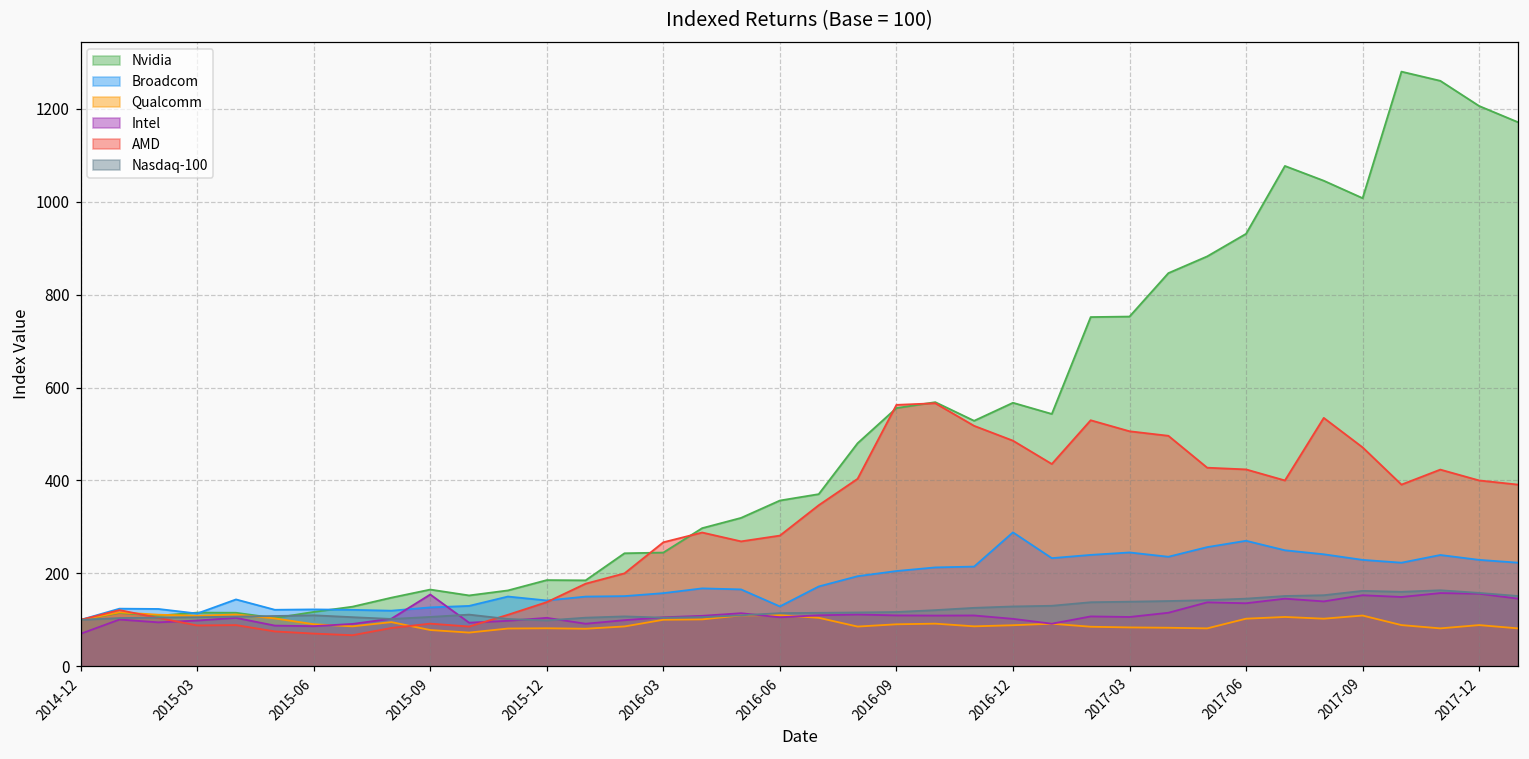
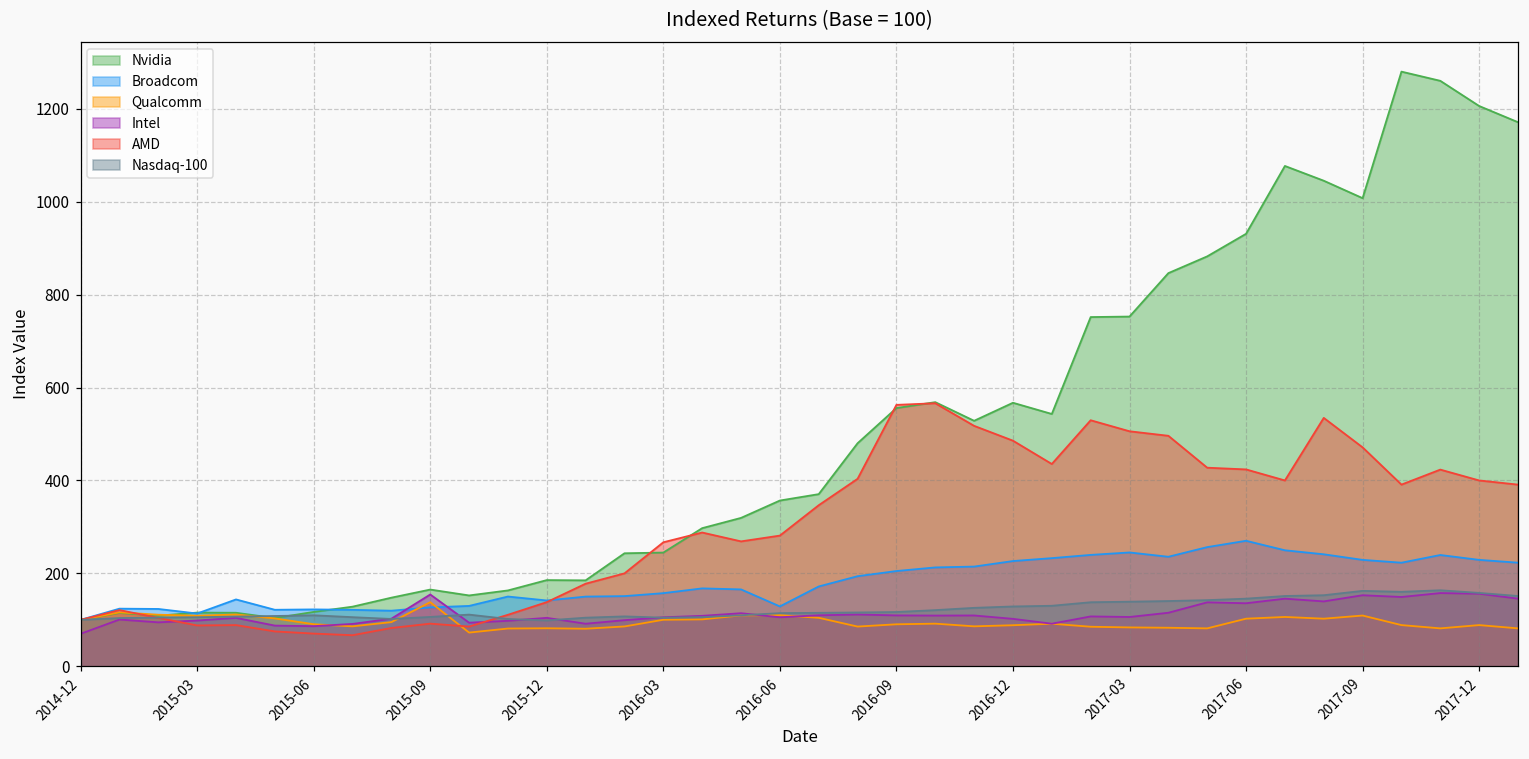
  {
    "Broadcom": {
      "2015-09": 130,
      "2016-03": 160,
      "2016-06": 130,
      "2016-09": 210,
-     "2016-12": 290,
+     "2016-12": 230,
      "2017-03": 250,
      "2017-06": 270,
      "2017-09": 230,
      "2017-12": 230
    },
    "Qualcomm": {
-     "2015-09": 80,
+     "2015-09": 140,
      "2015-12": 80,
      "2016-09": 90,
      "2016-12": 90,
      "2017-03": 80,
      "2017-06": 100,
      "2017-09": 110,
      "2017-12": 90
    },
    "Intel": {
      "2014-12": 70,
      "2015-03": 100,
      "2015-09": 150,
      "2016-09": 110,
      "2016-12": 100,
      "2017-03": 110,
      "2017-06": 140,
      "2017-09": 150
    },
    "AMD": {
      "2015-03": 90,
      "2015-06": 70,
      "2015-09": 90,
      "2016-03": 270,
      "2016-06": 280,
      "2016-09": 560,
      "2016-12": 490,
      "2017-03": 510,
      "2017-06": 420,
      "2017-09": 470,
      "2017-12": 400
    }
  }
